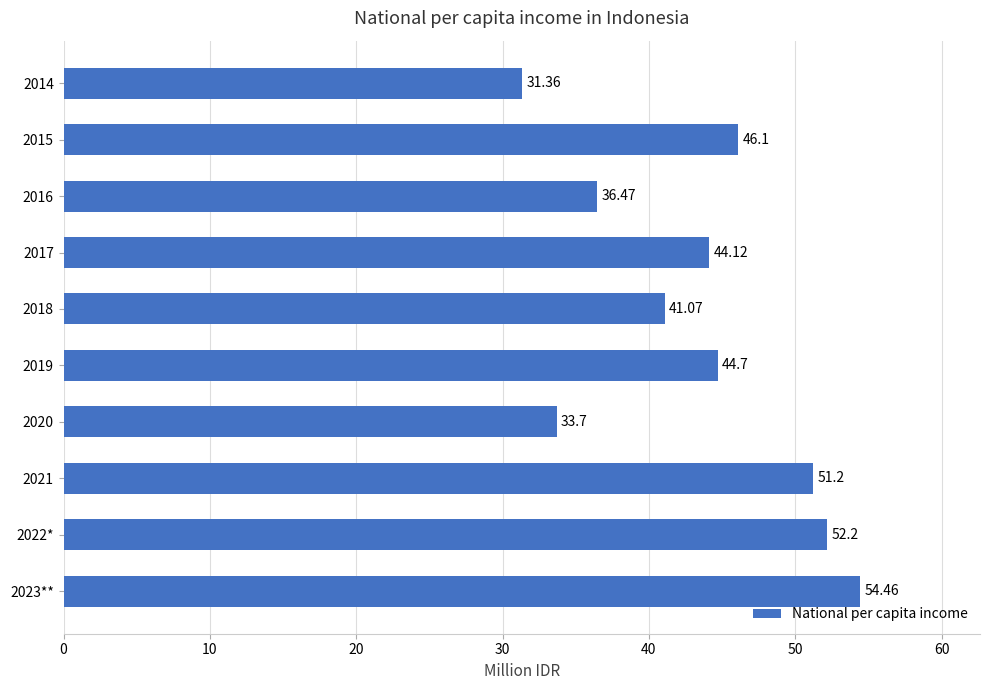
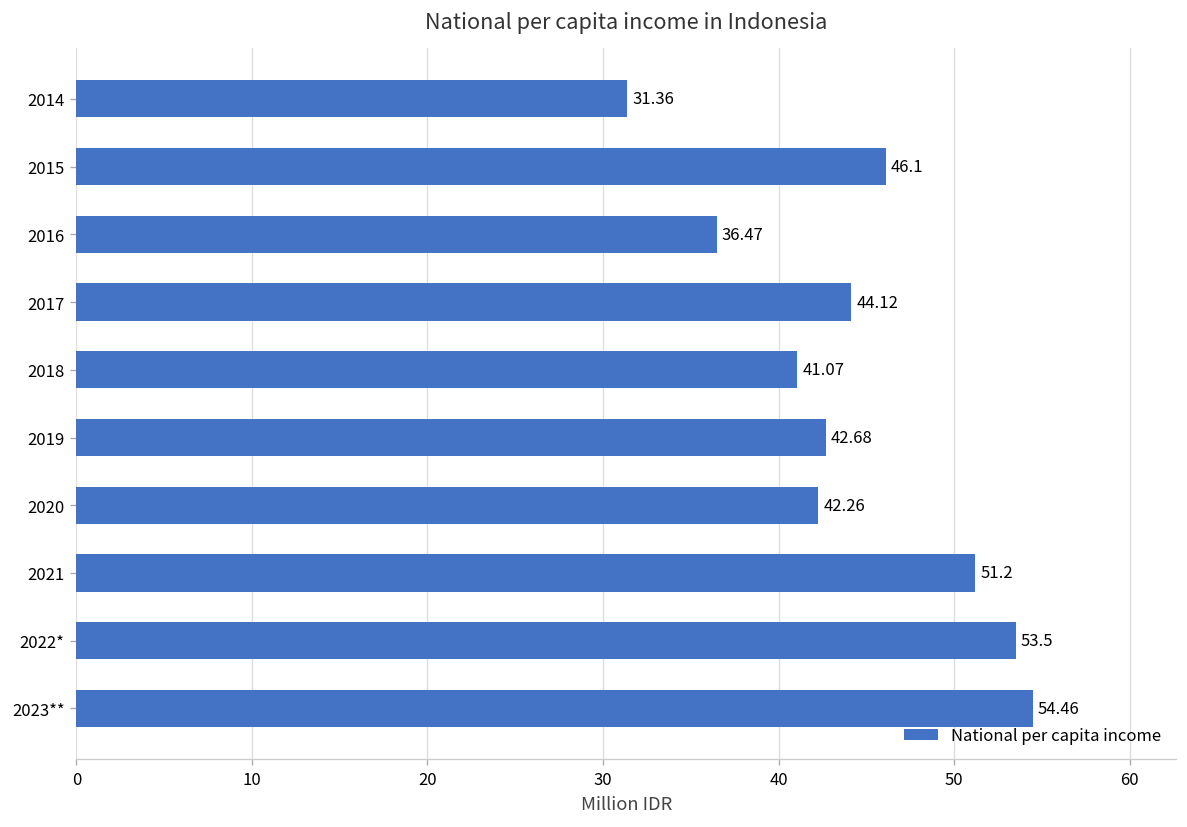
  {
    "2014": 31.36,
    "2015": 46.1,
    "2016": 36.47,
    "2017": 44.12,
    "2018": 41.07,
-   "2019": 44.7,
-   "2020": 33.7,
+   "2019": 42.68,
+   "2020": 42.26,
    "2021": 51.2,
-   "2022*": 52.2,
+   "2022*": 53.5,
    "2023**": 54.46
  }
